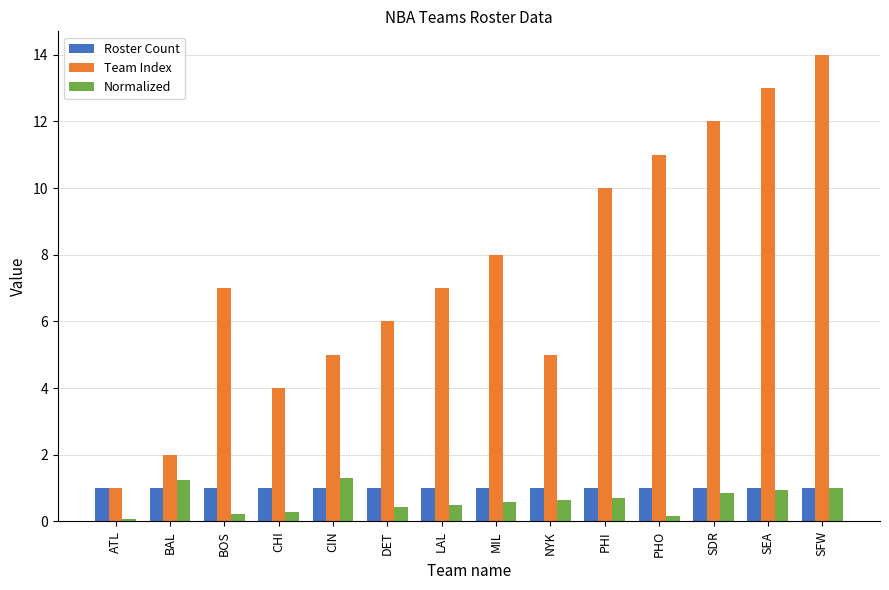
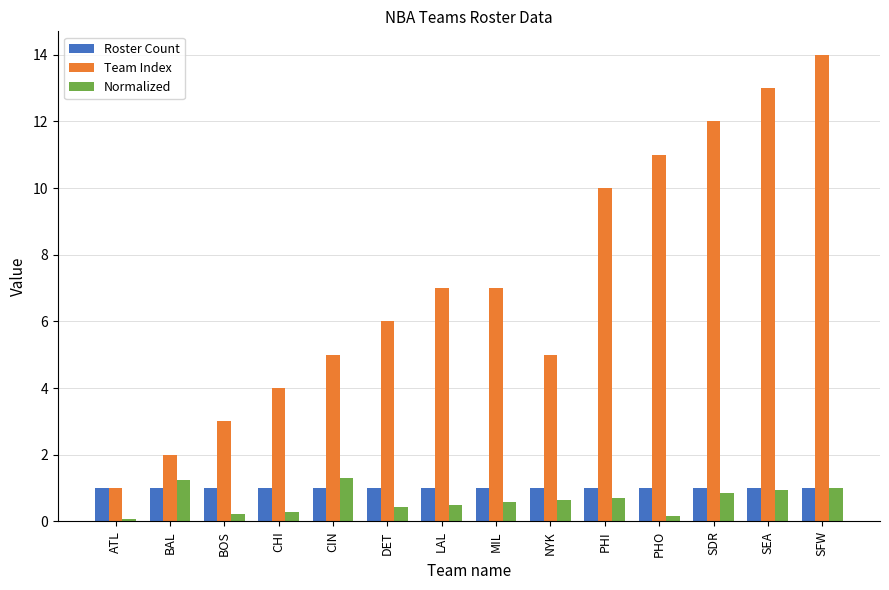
  {
    "Roster Count": {
      "ATL": 1,
      "BAL": 1,
      "BOS": 1,
      "CHI": 1,
      "CIN": 1,
      "DET": 1,
      "LAL": 1,
      "MIL": 1,
      "NYK": 1,
      "PHI": 1,
      "PHO": 1,
      "SDR": 1,
      "SEA": 1,
      "SFW": 1
    },
    "Team Index": {
      "ATL": 1,
      "BAL": 2,
-     "BOS": 7,
+     "BOS": 3,
      "CHI": 4,
      "CIN": 5,
      "DET": 6,
      "LAL": 7,
-     "MIL": 8,
+     "MIL": 7,
      "NYK": 5,
      "PHI": 10,
      "PHO": 11,
      "SDR": 12,
      "SEA": 13,
      "SFW": 14
    },
    "Normalized": {
      "BAL": 1.2,
      "BOS": 0.2,
      "CHI": 0.3,
      "CIN": 1.3,
      "DET": 0.4,
      "LAL": 0.5,
      "MIL": 0.6,
      "NYK": 0.6,
      "PHI": 0.7,
      "PHO": 0.2,
      "SDR": 0.9,
      "SEA": 1,
      "SFW": 1
    }
  }
